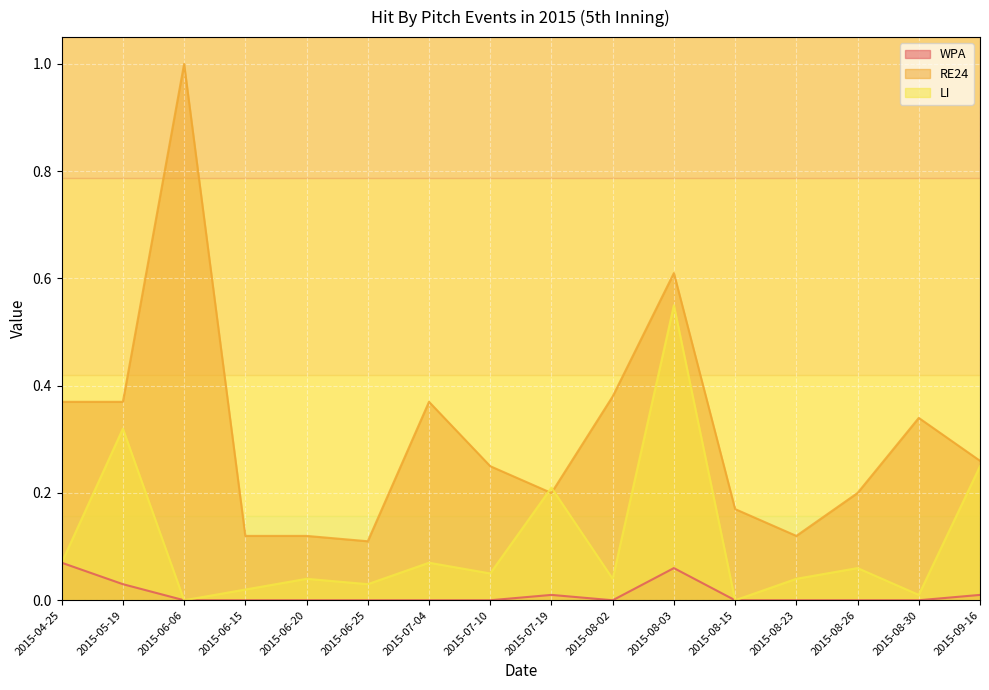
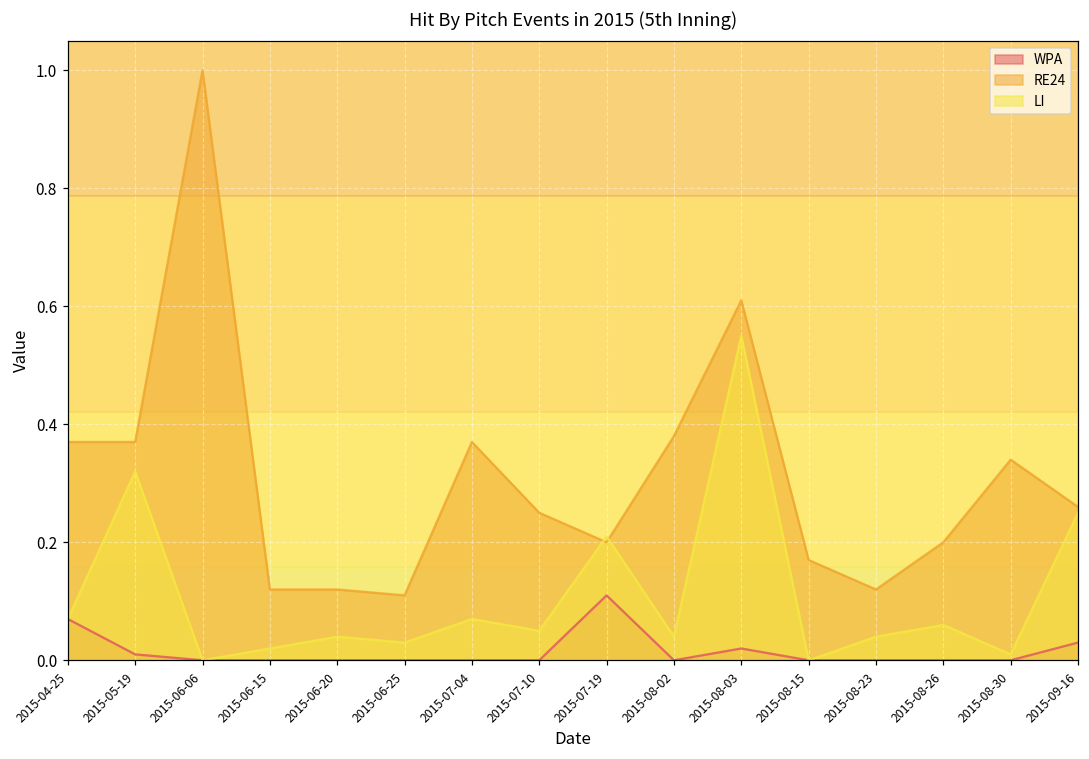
  {
    "WPA": {
-     "2015-05-19": 0.03,
+     "2015-05-19": 0.01,
      "2015-06-15": 0.00,
      "2015-06-20": 0.00,
      "2015-06-25": 0.00,
      "2015-07-04": 0.00,
      "2015-07-10": 0.00,
-     "2015-07-19": 0.01,
+     "2015-07-19": 0.11,
      "2015-08-02": 0.00,
-     "2015-08-03": 0.06,
+     "2015-08-03": 0.02,
      "2015-08-23": 0.00,
      "2015-08-26": 0.00,
      "2015-08-30": 0.00,
-     "2015-09-16": 0.01
+     "2015-09-16": 0.03
    }
  }
